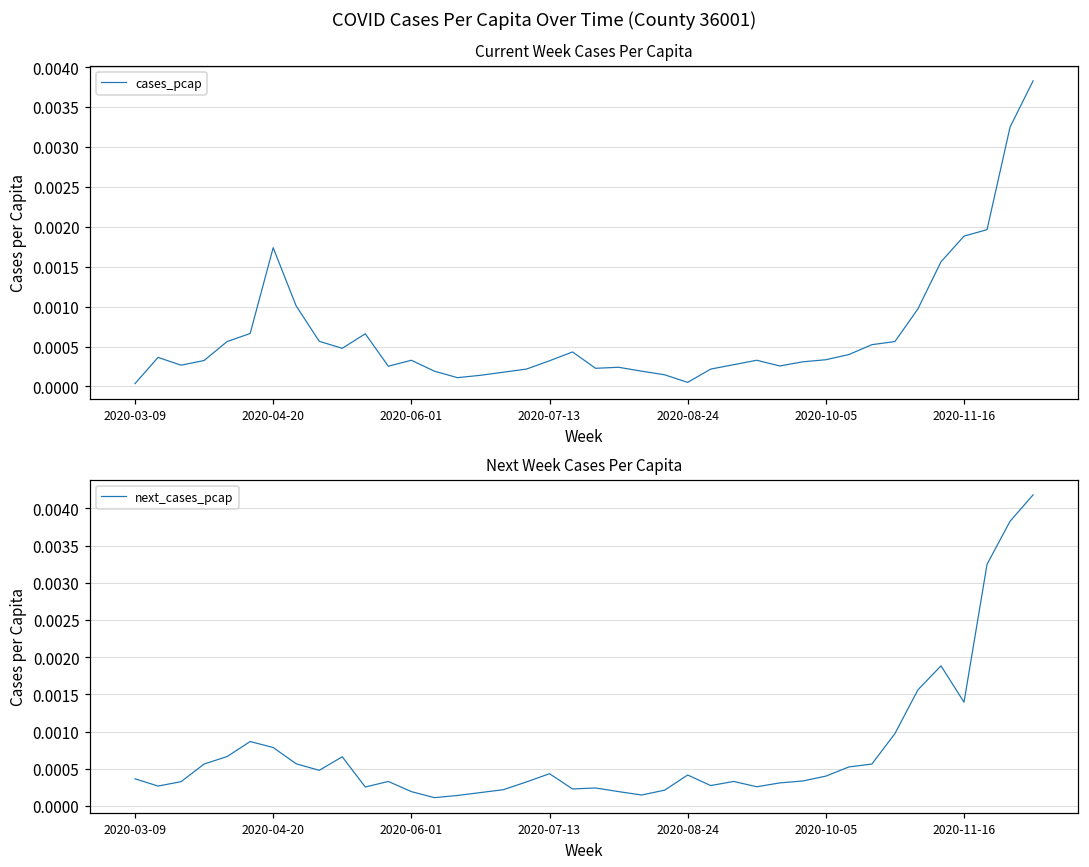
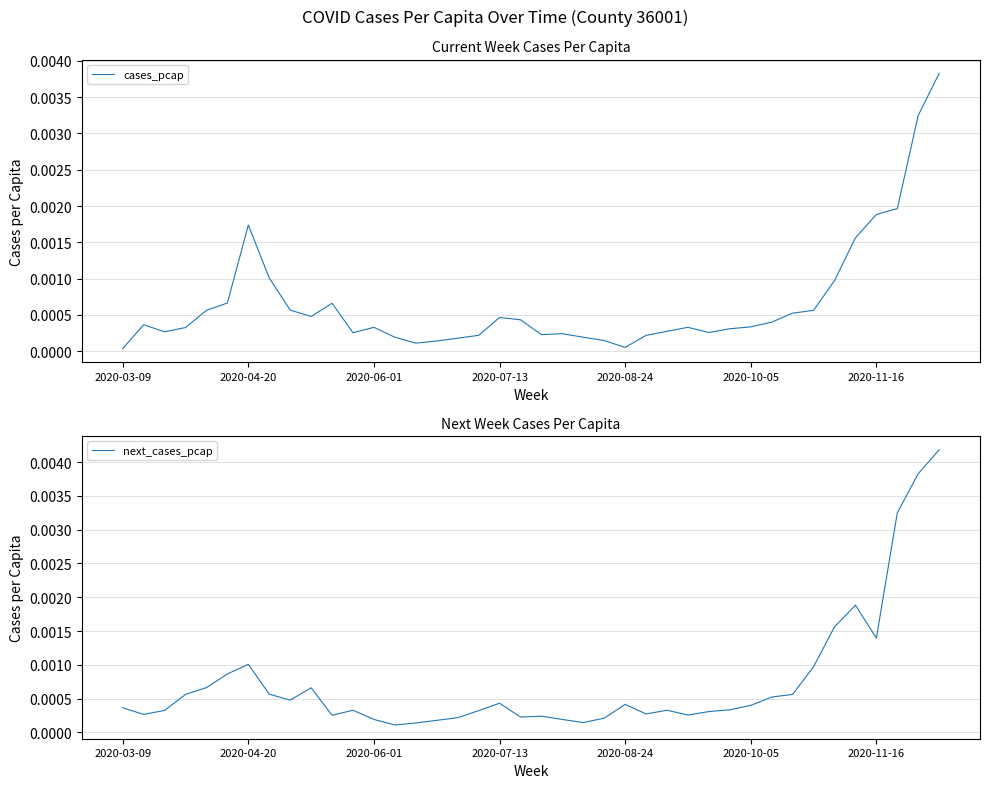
  {
    "Current Week Cases Per Capita": {
      "2020-03-09": 0.0000,
      "2020-04-20": 0.0017,
      "2020-06-01": 0.0003,
-     "2020-07-13": 0.0003,
+     "2020-07-13": 0.0005,
      "2020-08-24": 0.0001,
      "2020-10-05": 0.0003,
      "2020-11-16": 0.0019
    },
    "Next Week Cases Per Capita": {
      "2020-03-09": 0.0004,
-     "2020-04-20": 0.0008,
+     "2020-04-20": 0.0010,
      "2020-06-01": 0.0002,
      "2020-07-13": 0.0004,
      "2020-08-24": 0.0004,
      "2020-10-05": 0.0004,
      "2020-11-16": 0.0014
    }
  }
